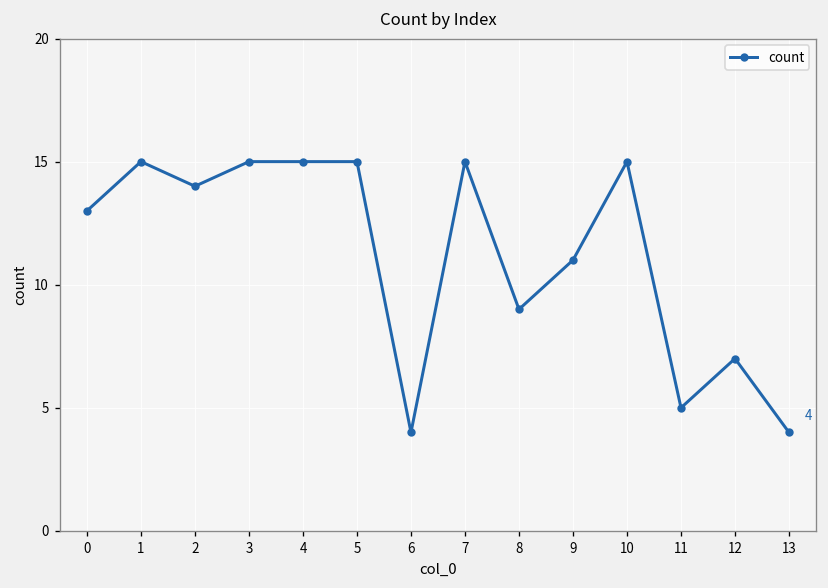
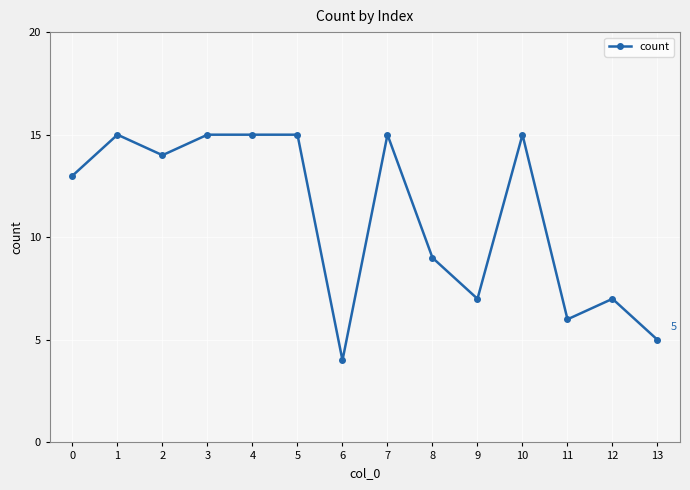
  {
-   "9": 11,
-   "11": 5,
-   "13": 4
+   "9": 7,
+   "11": 6,
+   "13": 5
  }
